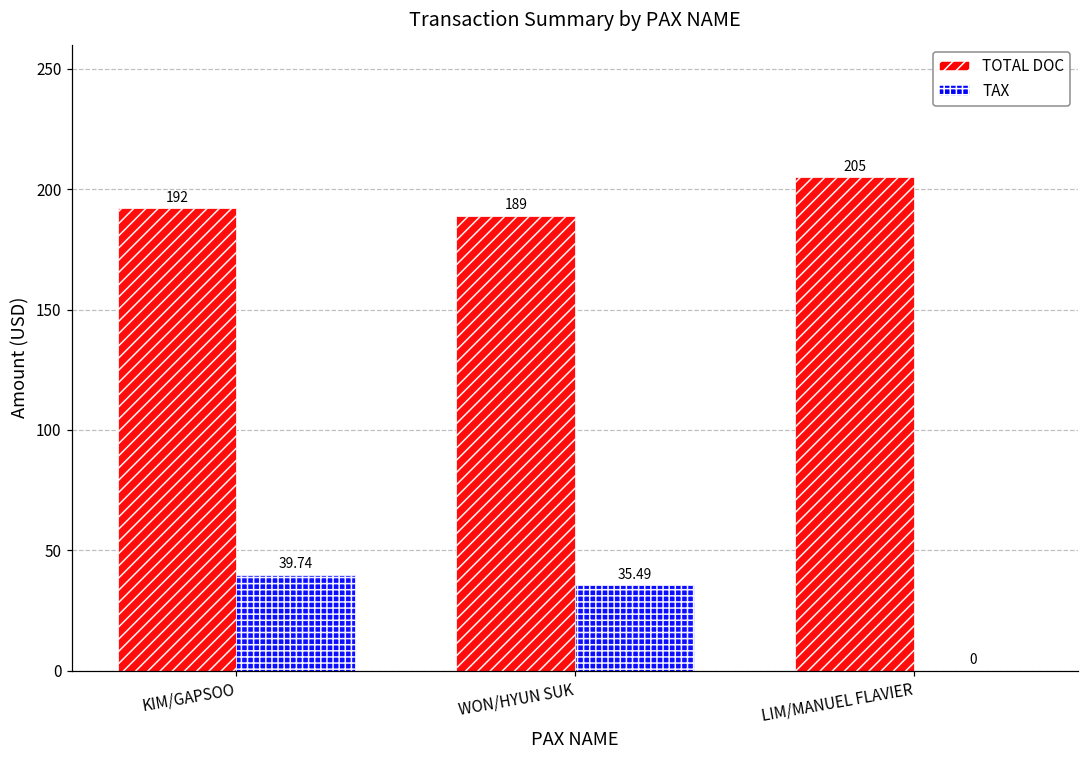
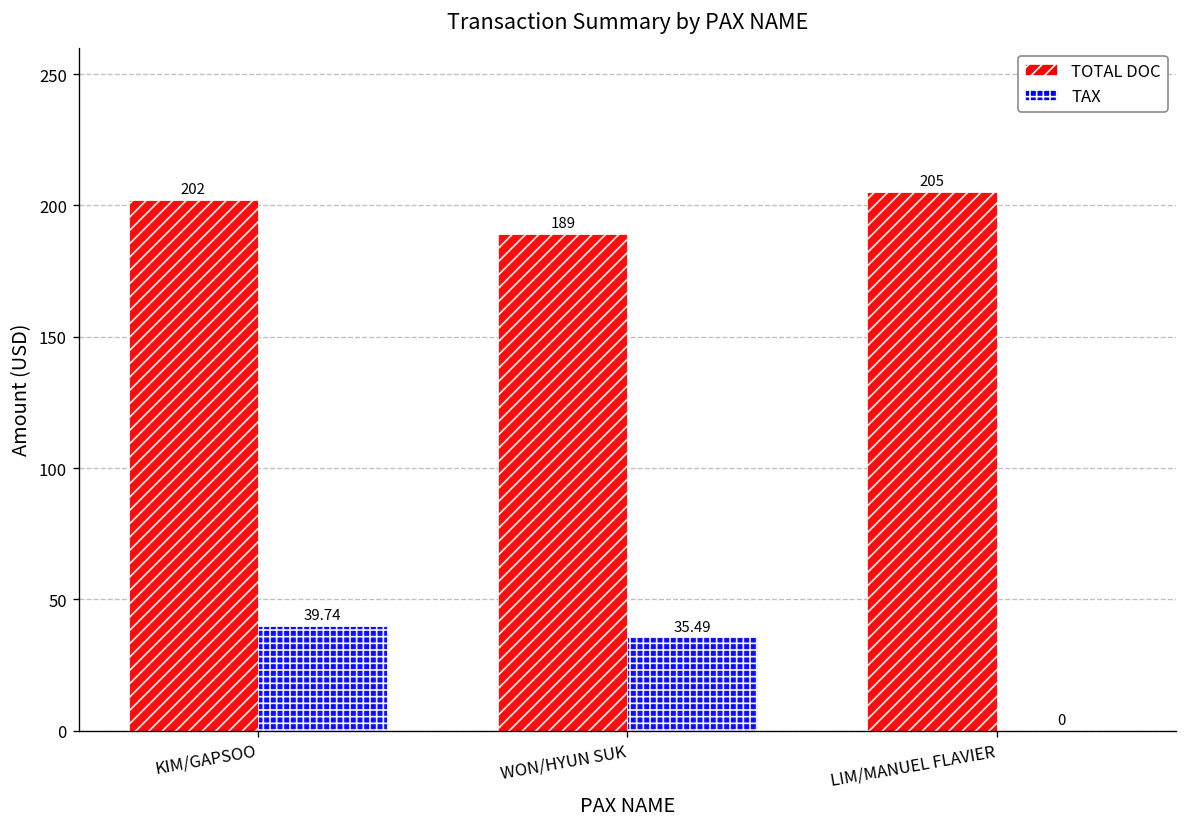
  {
    "TOTAL DOC": {
-     "KIM/GAPSOO": 192,
+     "KIM/GAPSOO": 202,
      "WON/HYUN SUK": 189,
      "LIM/MANUEL FLAVIER": 205
    },
    "TAX": {
      "KIM/GAPSOO": 39.74,
      "WON/HYUN SUK": 35.49,
      "LIM/MANUEL FLAVIER": 0
    }
  }
